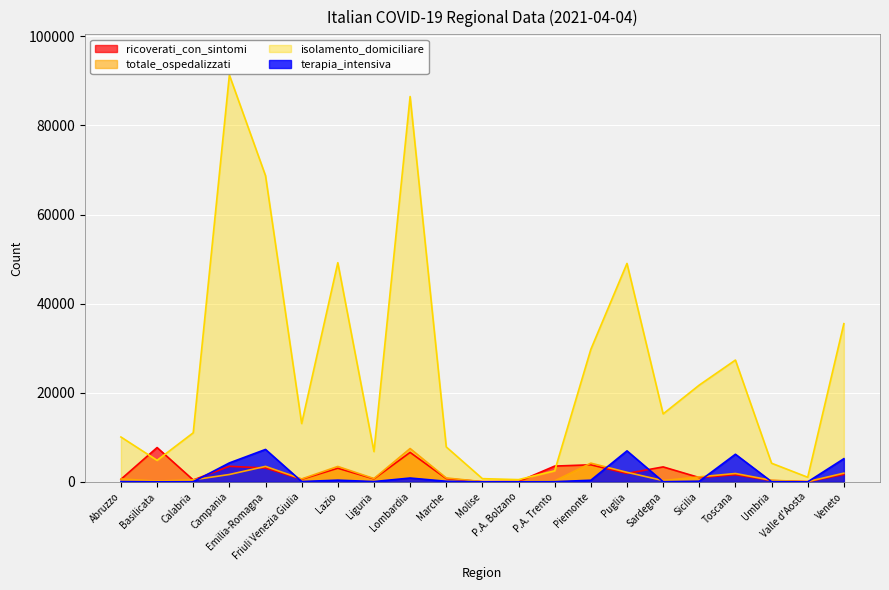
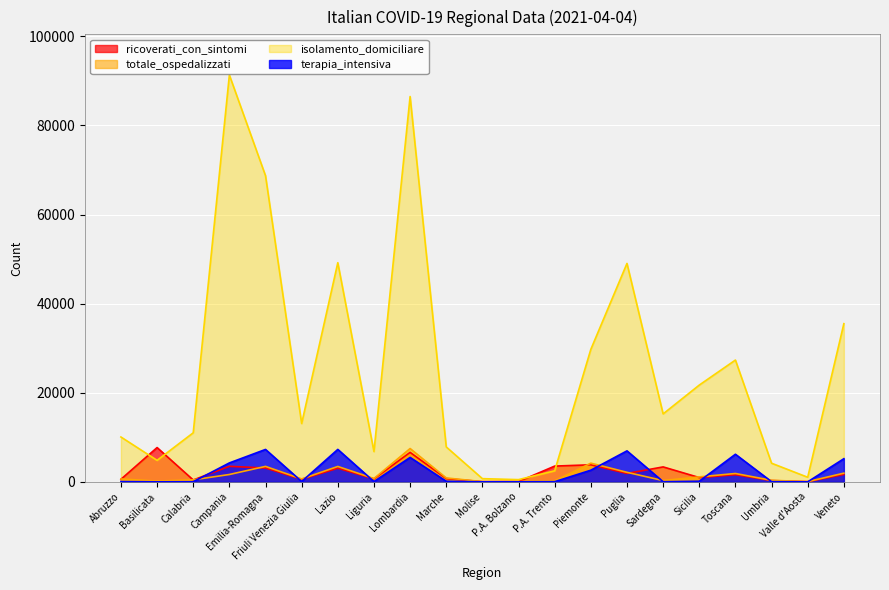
  {
    "ricoverati_con_sintomi": {
      "Basilicata": 8000,
      "Campania": 3000,
      "Lombardia": 7000,
      "P.A. Trento": 4000,
      "Sardegna": 3000
    },
    "terapia_intensiva": {
      "Campania": 4000,
      "Emilia-Romagna": 7000,
-     "Lazio": 0,
+     "Lazio": 7000,
      "Liguria": 0,
-     "Lombardia": 1000,
+     "Lombardia": 5000,
      "Marche": 0,
-     "Piemonte": 0,
+     "Piemonte": 3000,
      "Puglia": 7000,
      "Sicilia": 0,
      "Toscana": 6000,
      "Veneto": 5000
    }
  }
